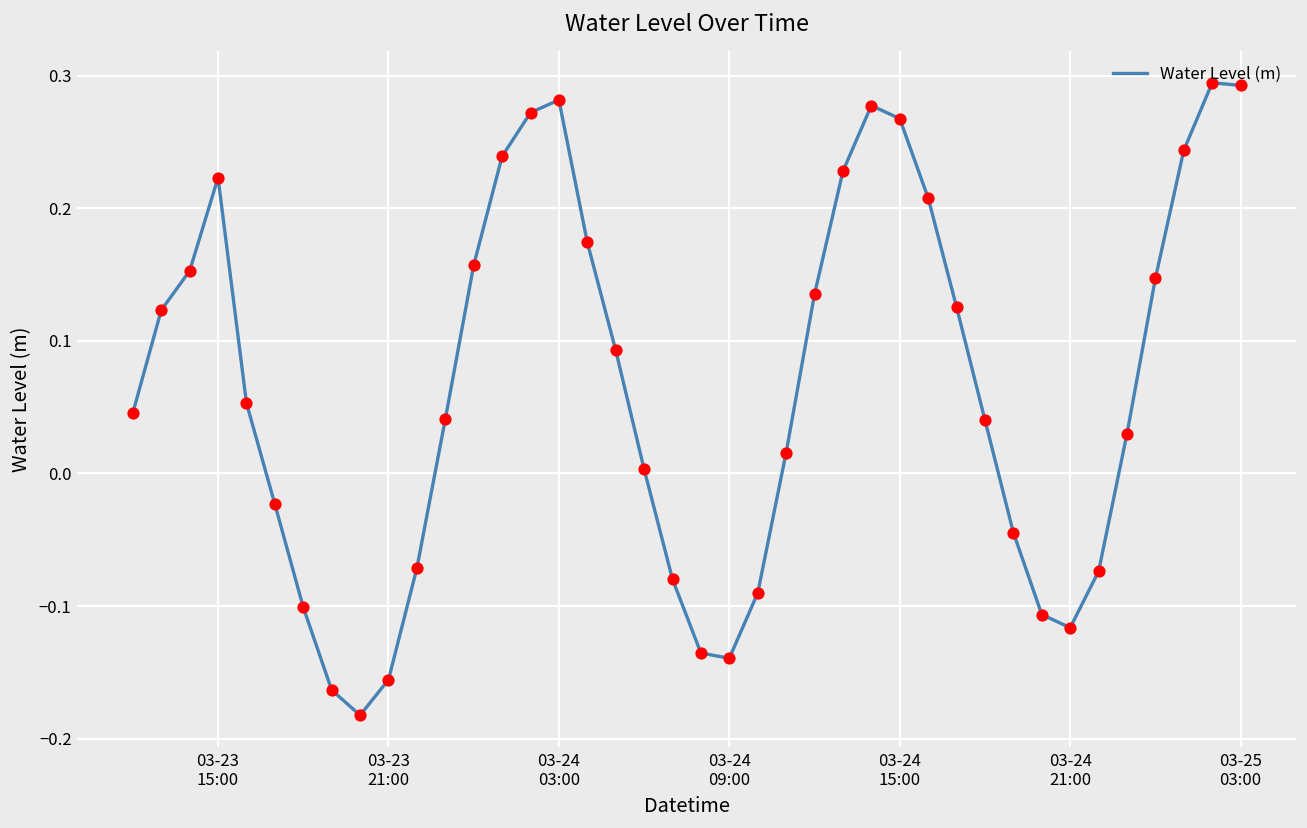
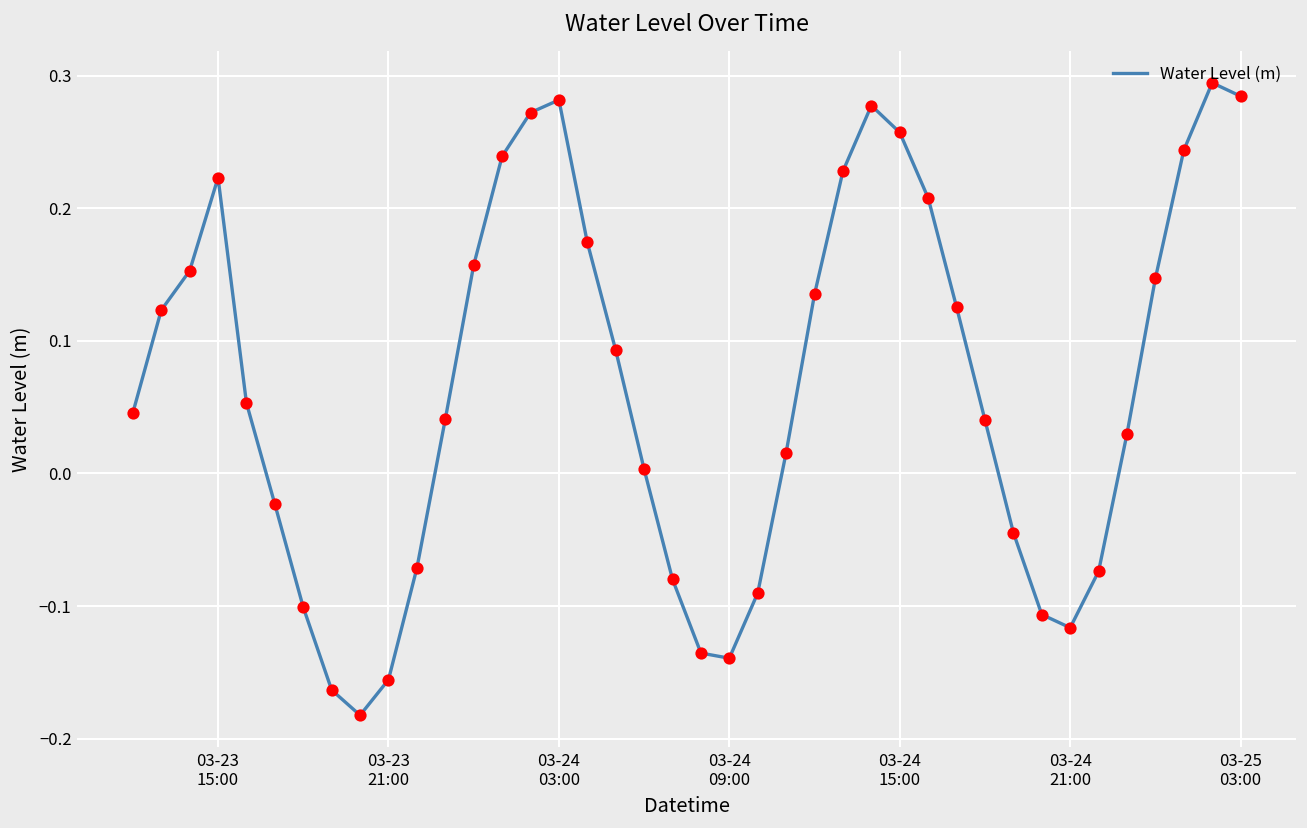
  {
    "03-23 15:00": 0.223,
    "03-23 21:00": -0.155,
    "03-24 03:00": 0.282,
    "03-24 09:00": -0.139,
-   "03-24 15:00": 0.267,
+   "03-24 15:00": 0.257,
    "03-24 21:00": -0.116,
-   "03-25 03:00": 0.293
+   "03-25 03:00": 0.284
  }
